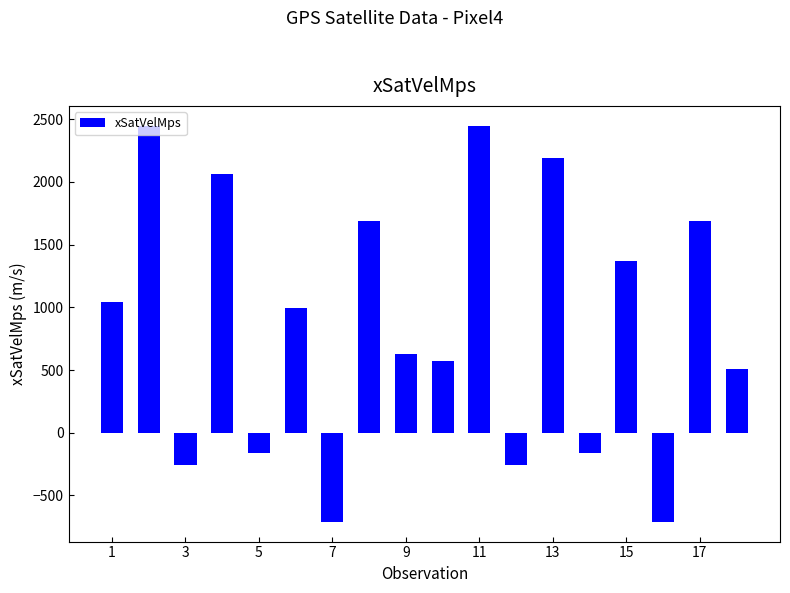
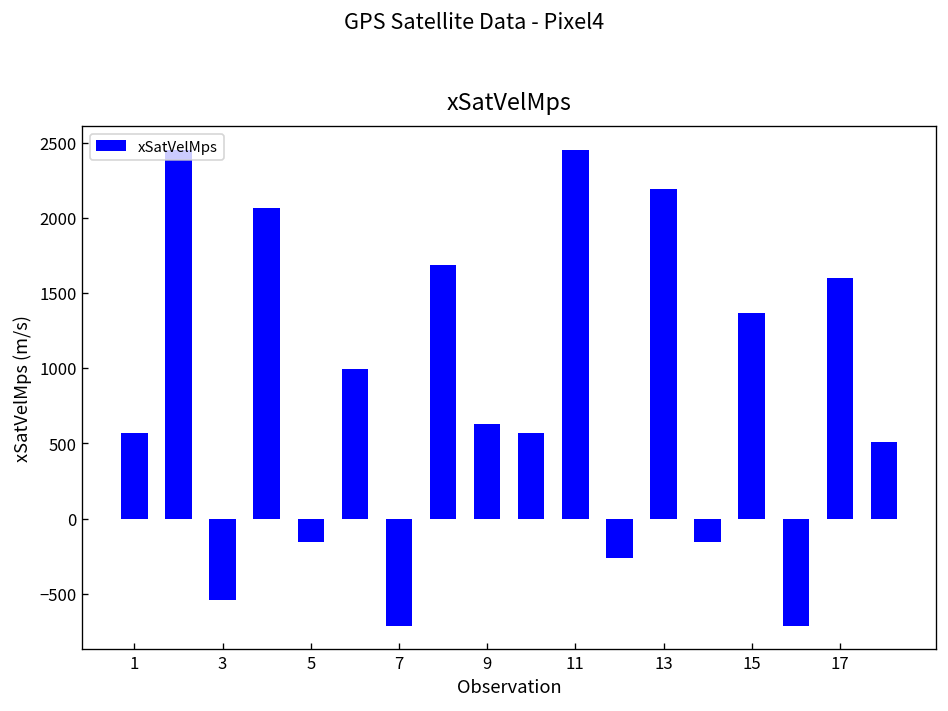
  {
-   "1": 1040,
-   "3": -260,
+   "1": 570,
+   "3": -540,
    "5": -160,
    "7": -710,
    "9": 630,
    "11": 2450,
    "13": 2190,
    "15": 1370,
-   "17": 1690
+   "17": 1600
  }
